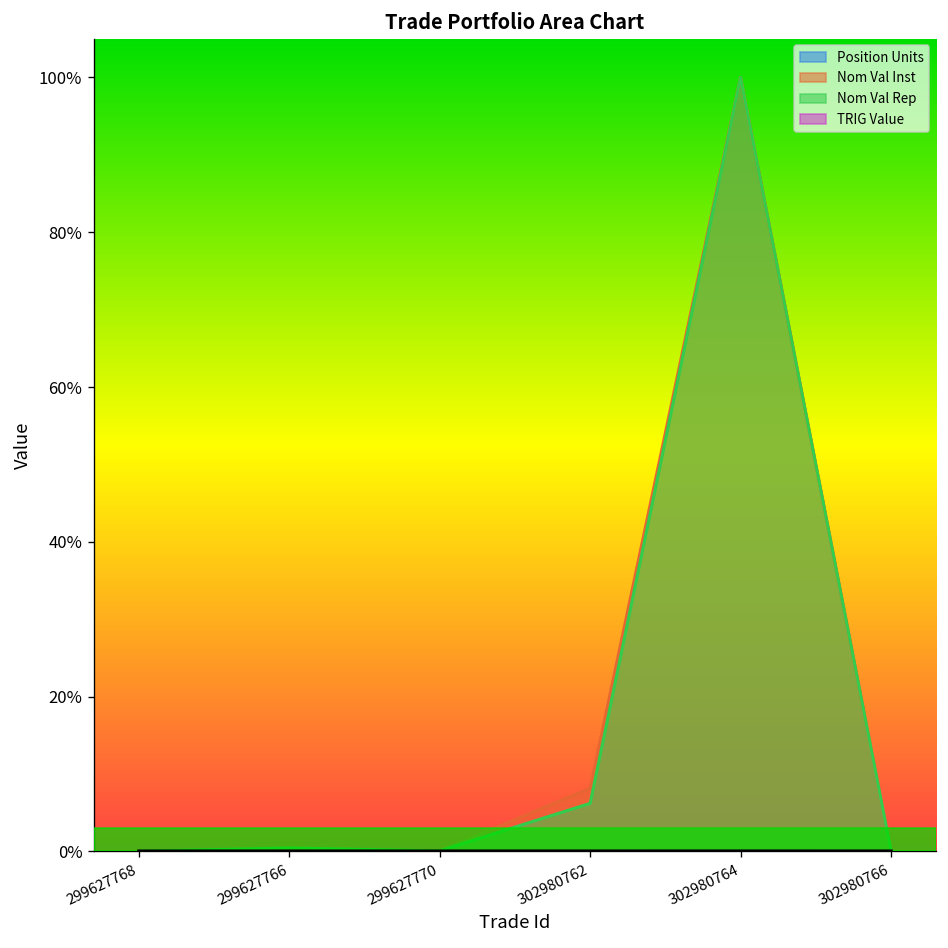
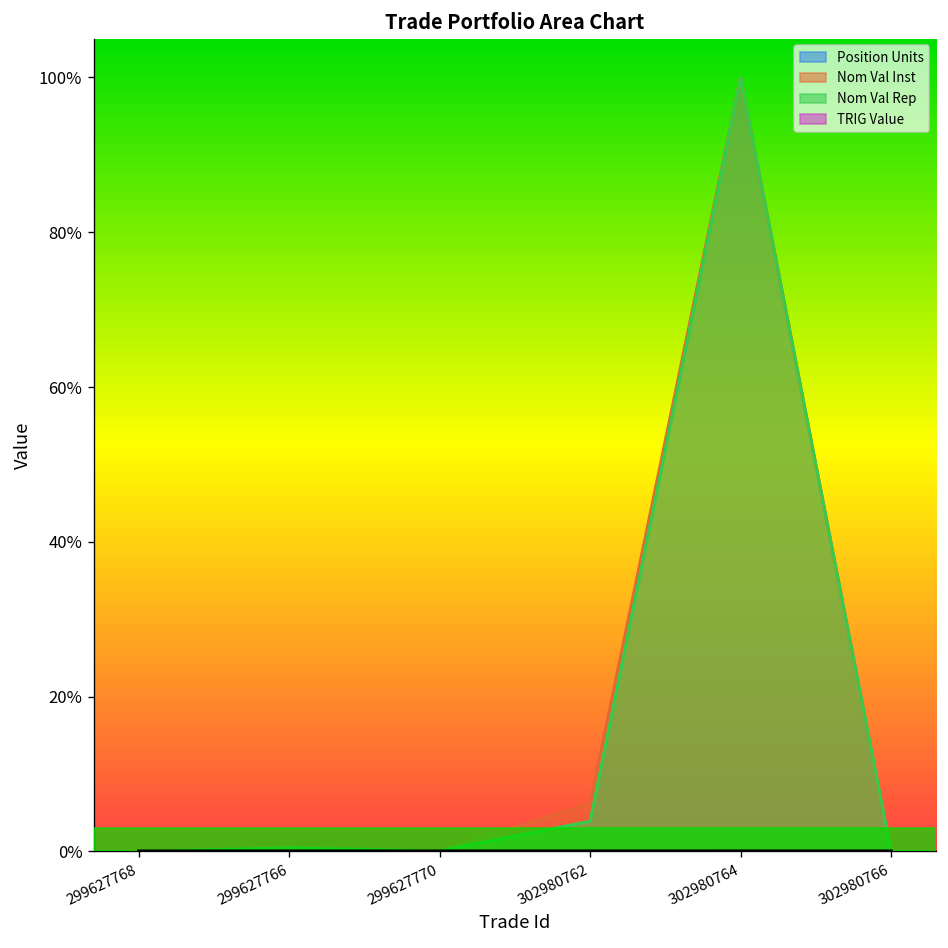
  {
    "Nom Val Inst": {
-     "302980762": "8%"
+     "302980762": "6%"
    },
    "Nom Val Rep": {
-     "302980762": "6%"
+     "302980762": "4%"
    }
  }
